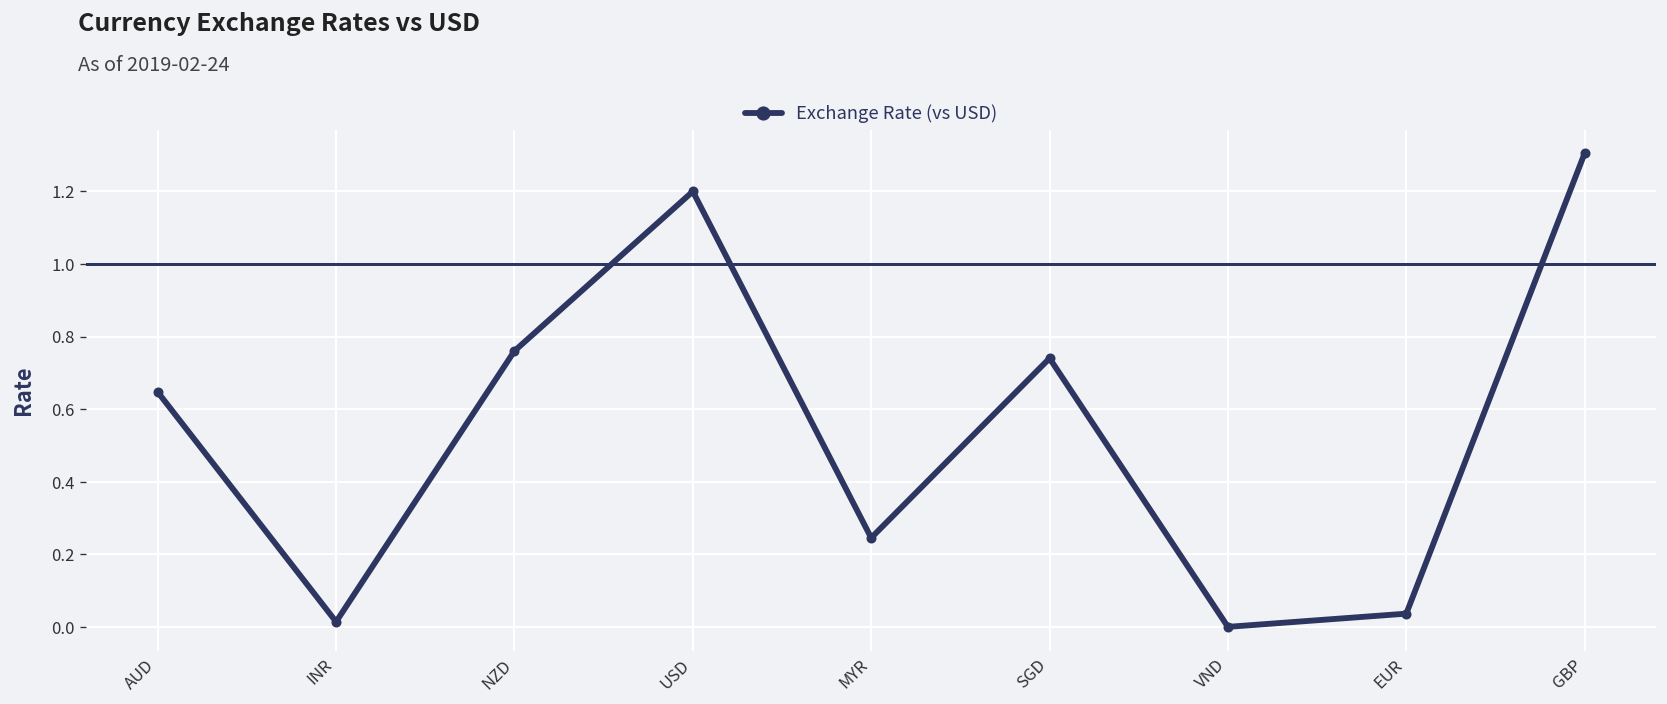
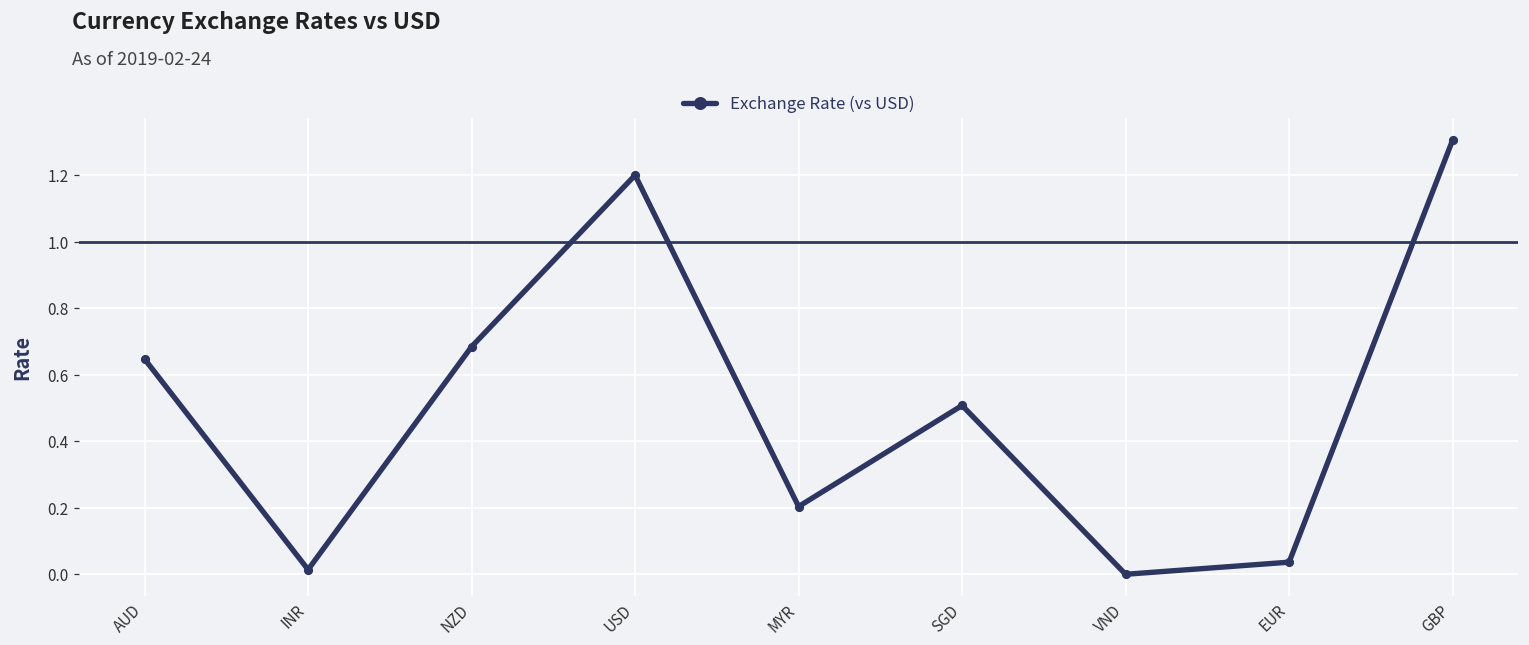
  {
    "AUD": 0.65,
    "INR": 0.01,
-   "NZD": 0.76,
+   "NZD": 0.68,
    "USD": 1.20,
-   "MYR": 0.25,
-   "SGD": 0.74,
+   "MYR": 0.20,
+   "SGD": 0.51,
    "VND": 0.00,
    "EUR": 0.04,
    "GBP": 1.31
  }
